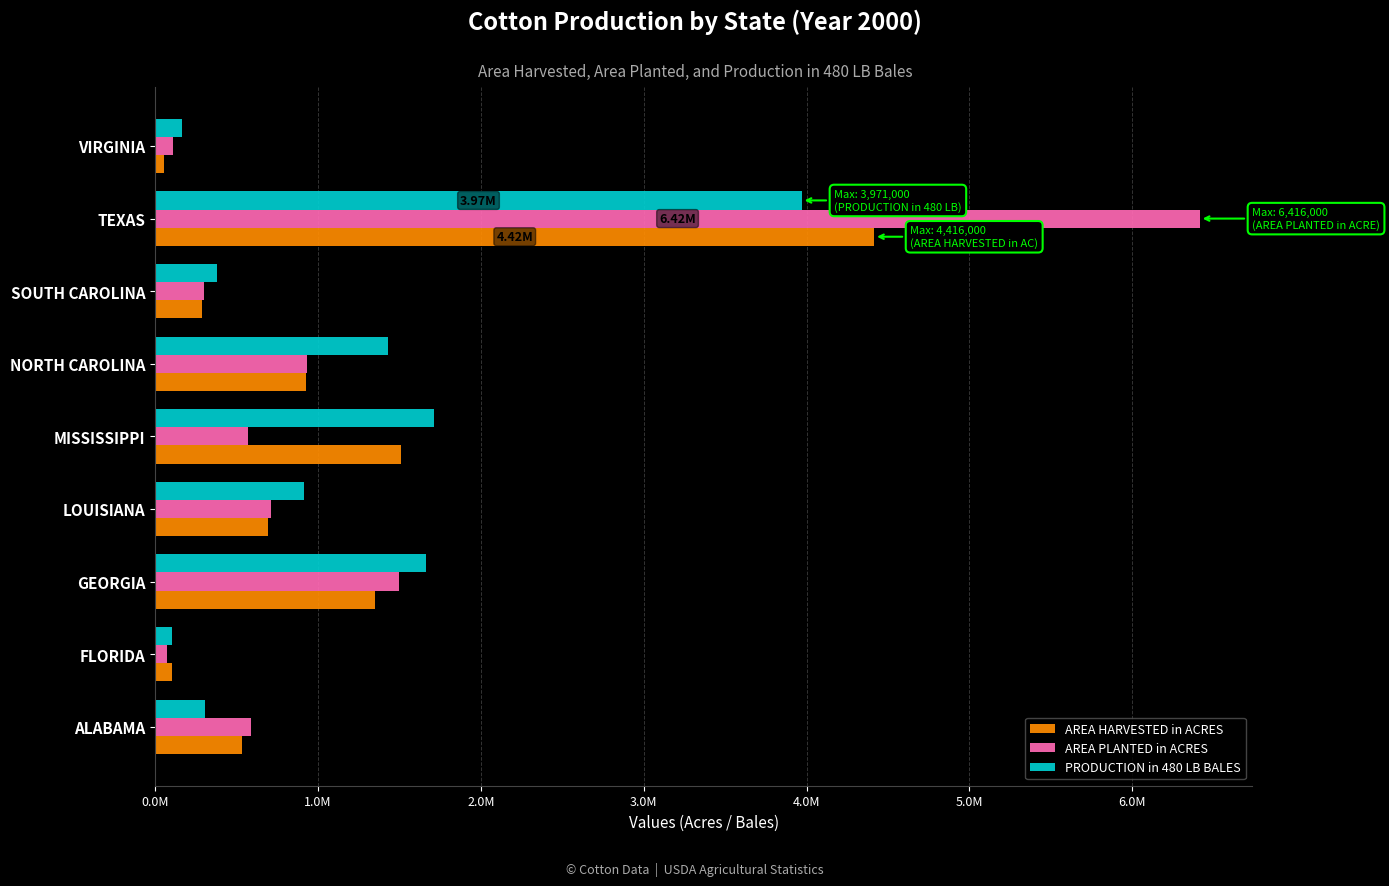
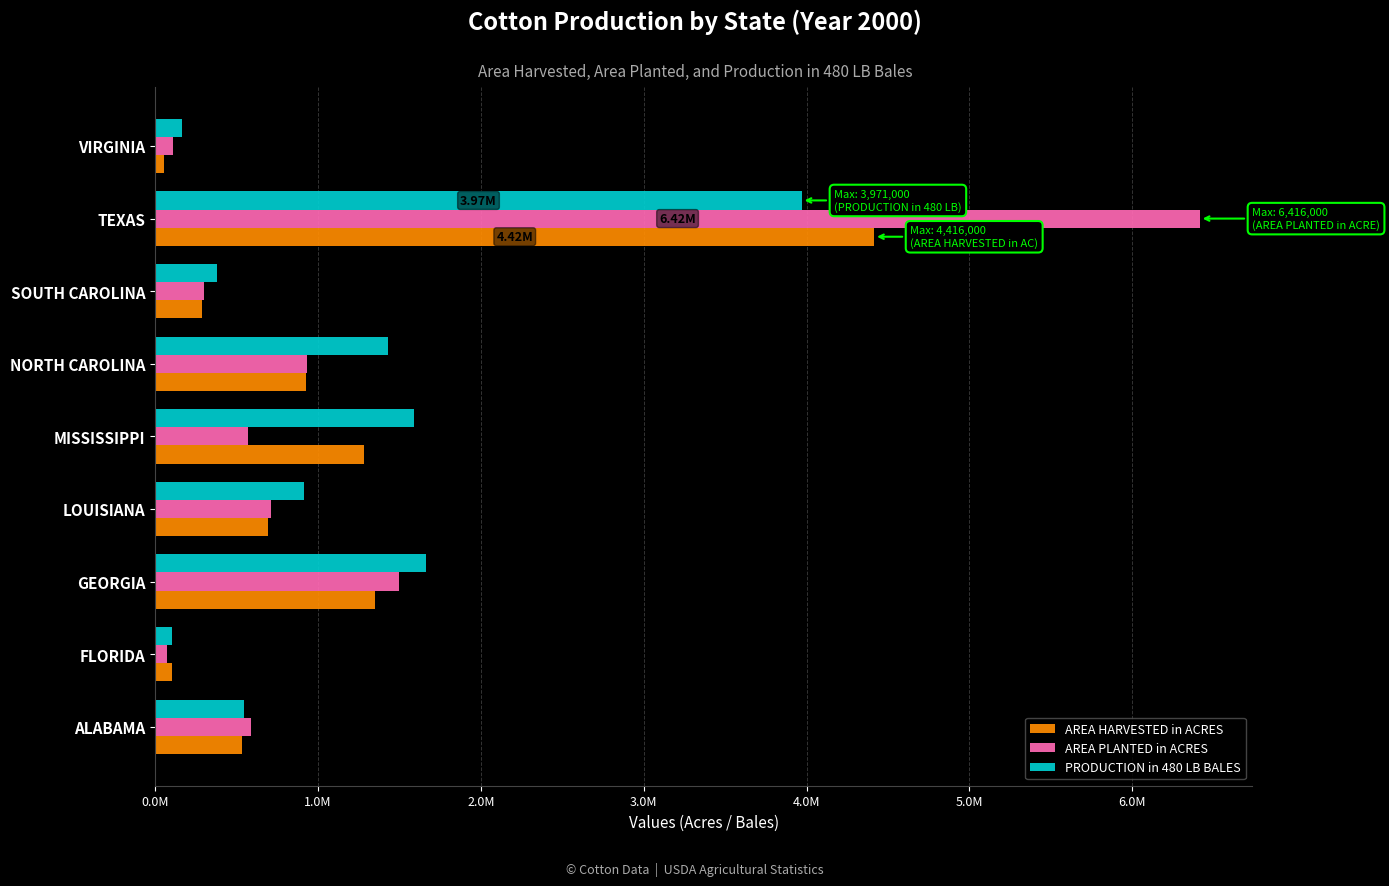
  {
    "AREA HARVESTED in ACRES": {
      "VIRGINIA": 50000,
      "SOUTH CAROLINA": 290000,
      "NORTH CAROLINA": 930000,
-     "MISSISSIPPI": 1510000,
+     "MISSISSIPPI": 1280000,
      "LOUISIANA": 700000,
      "GEORGIA": 1350000,
      "FLORIDA": 110000,
      "ALABAMA": 530000
    },
    "AREA PLANTED in ACRES": {
      "VIRGINIA": 110000,
      "SOUTH CAROLINA": 300000,
      "NORTH CAROLINA": 930000,
      "MISSISSIPPI": 570000,
      "LOUISIANA": 710000,
      "GEORGIA": 1500000,
      "FLORIDA": 70000,
      "ALABAMA": 590000
    },
    "PRODUCTION in 480 LB BALES": {
      "VIRGINIA": 170000,
      "SOUTH CAROLINA": 380000,
      "NORTH CAROLINA": 1430000,
-     "MISSISSIPPI": 1710000,
+     "MISSISSIPPI": 1590000,
      "LOUISIANA": 910000,
      "GEORGIA": 1660000,
      "FLORIDA": 110000,
-     "ALABAMA": 300000
+     "ALABAMA": 540000
    }
  }
